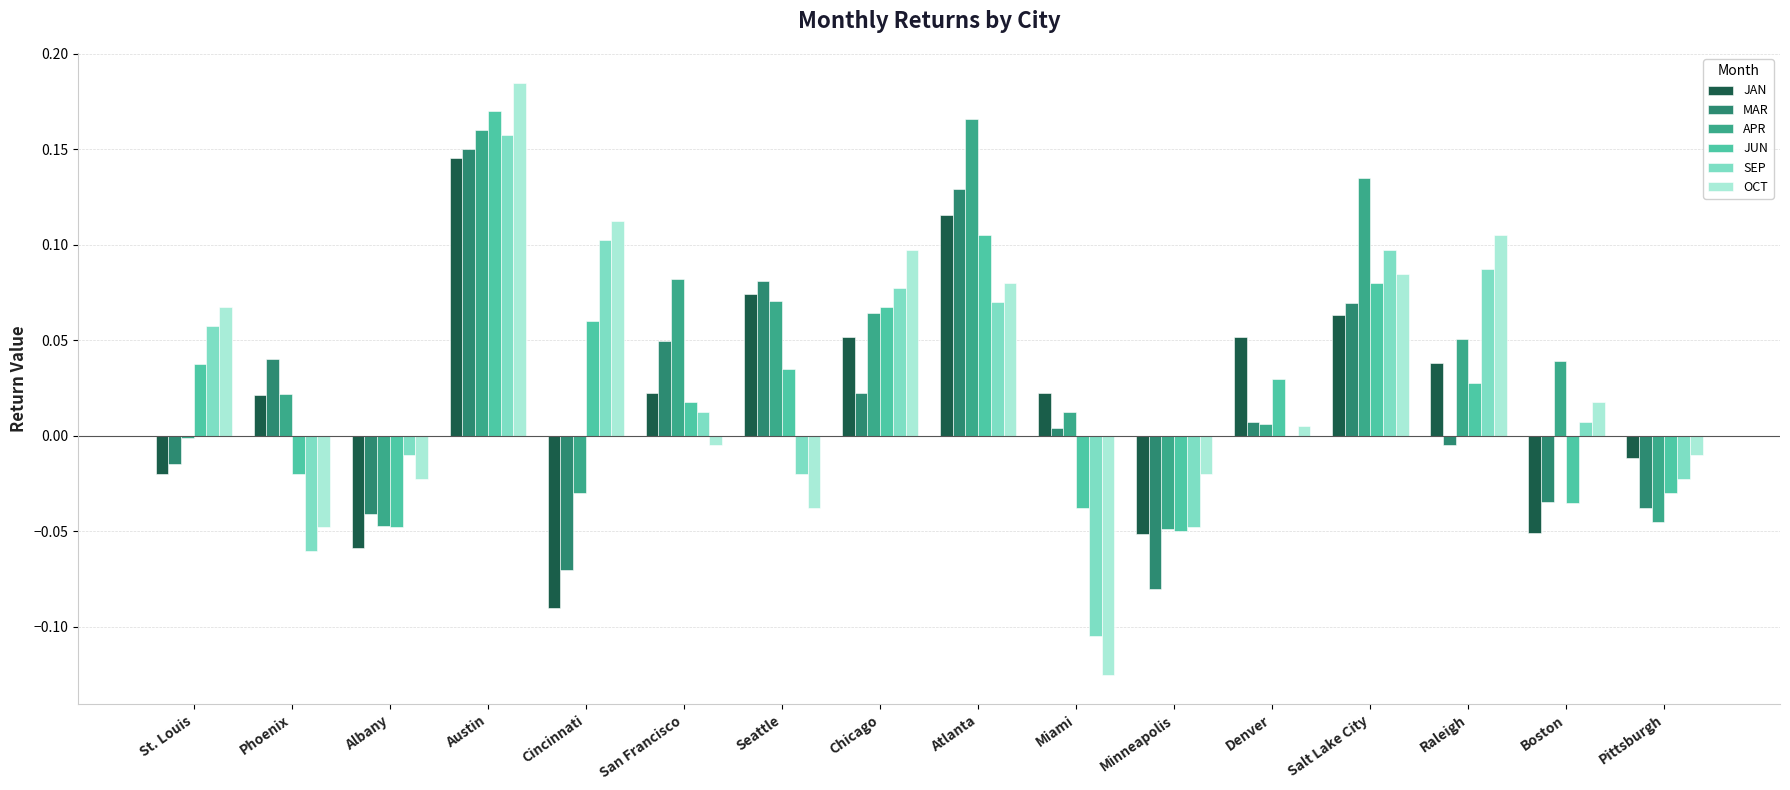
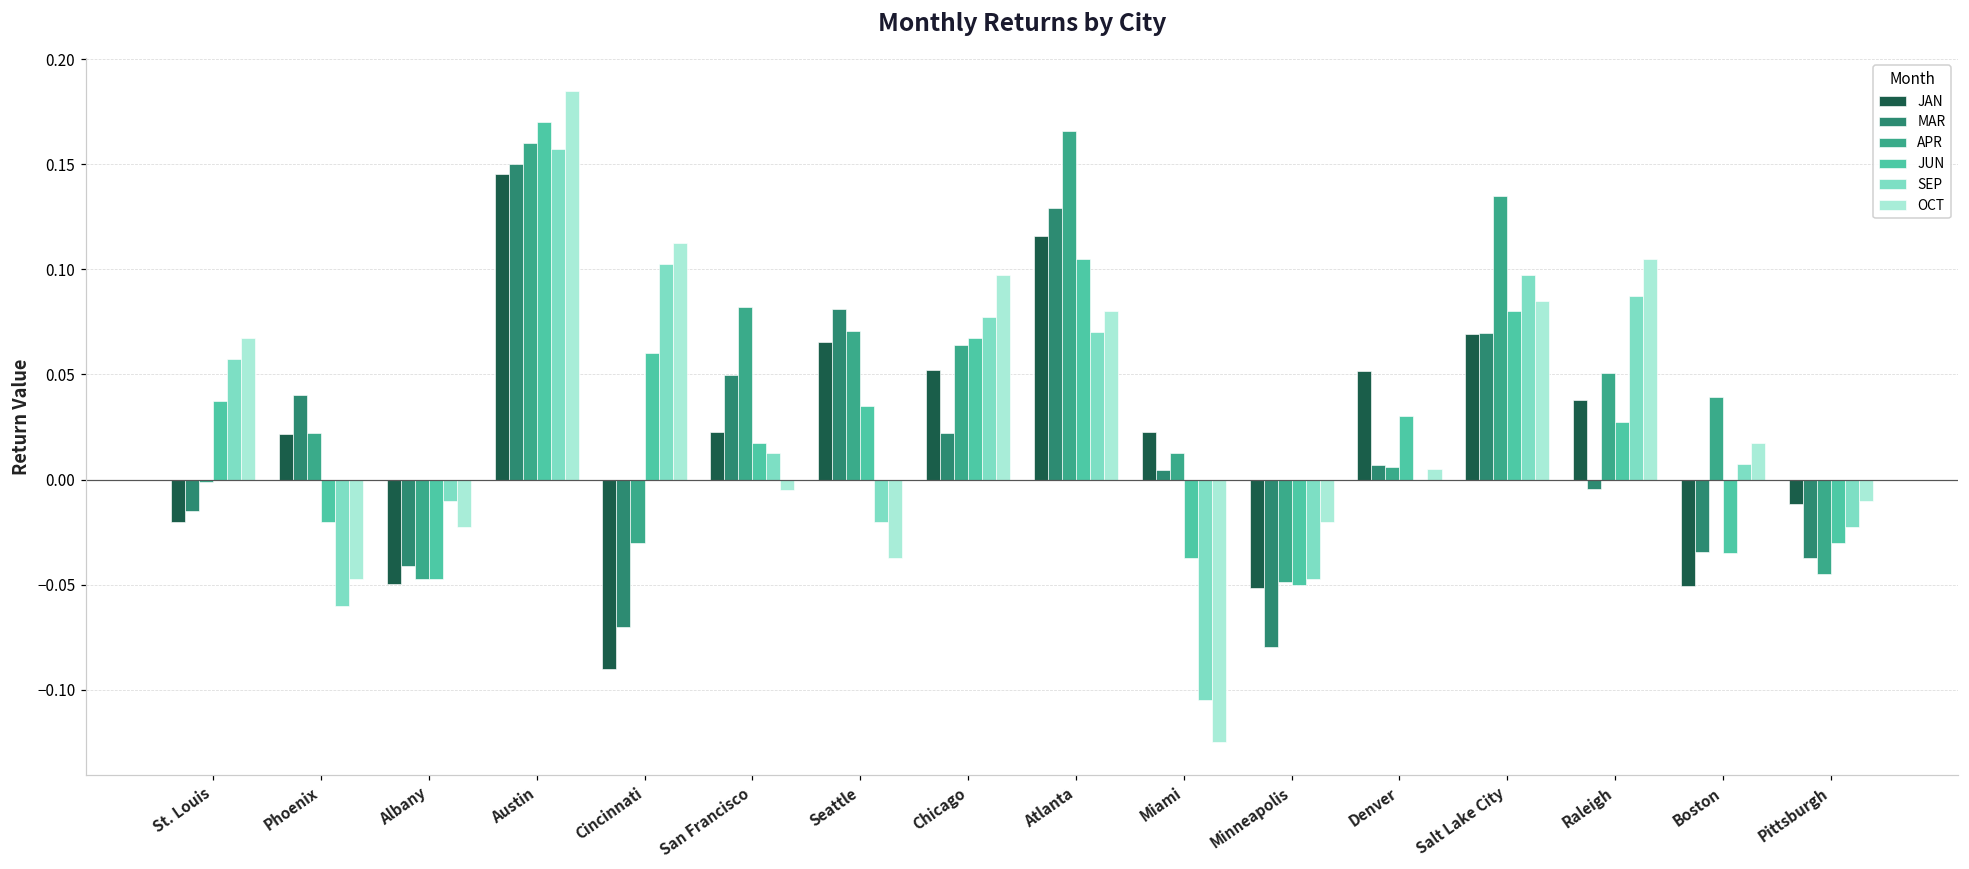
  {
    "JAN": {
      "St. Louis": -0.020,
      "Phoenix": 0.022,
-     "Albany": -0.059,
+     "Albany": -0.050,
      "Austin": 0.145,
      "Cincinnati": -0.090,
      "San Francisco": 0.023,
-     "Seattle": 0.074,
+     "Seattle": 0.065,
      "Chicago": 0.052,
      "Atlanta": 0.116,
      "Miami": 0.023,
      "Minneapolis": -0.052,
      "Denver": 0.052,
-     "Salt Lake City": 0.063,
+     "Salt Lake City": 0.069,
      "Raleigh": 0.038,
      "Boston": -0.051,
      "Pittsburgh": -0.011
    }
  }
